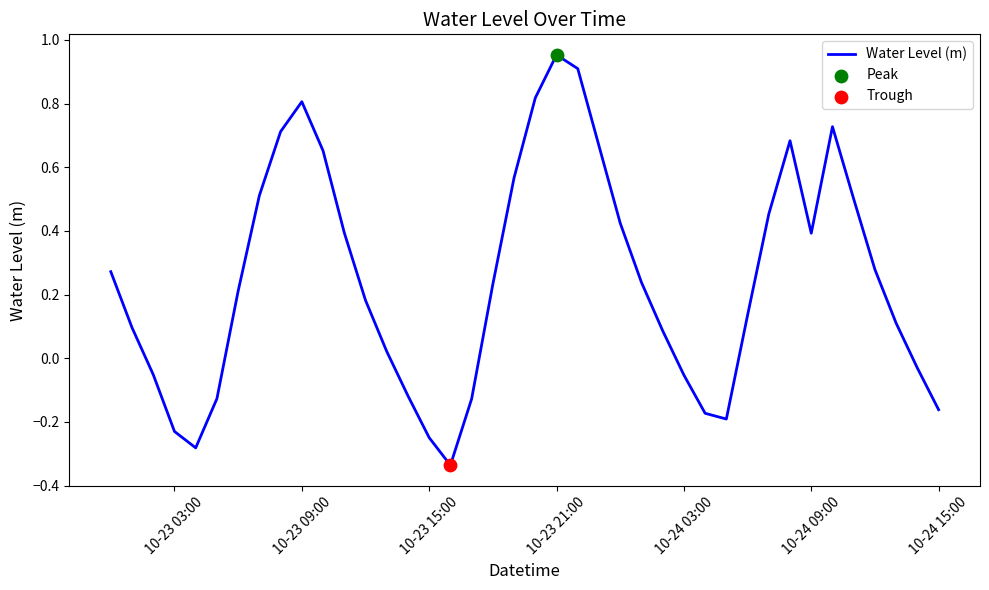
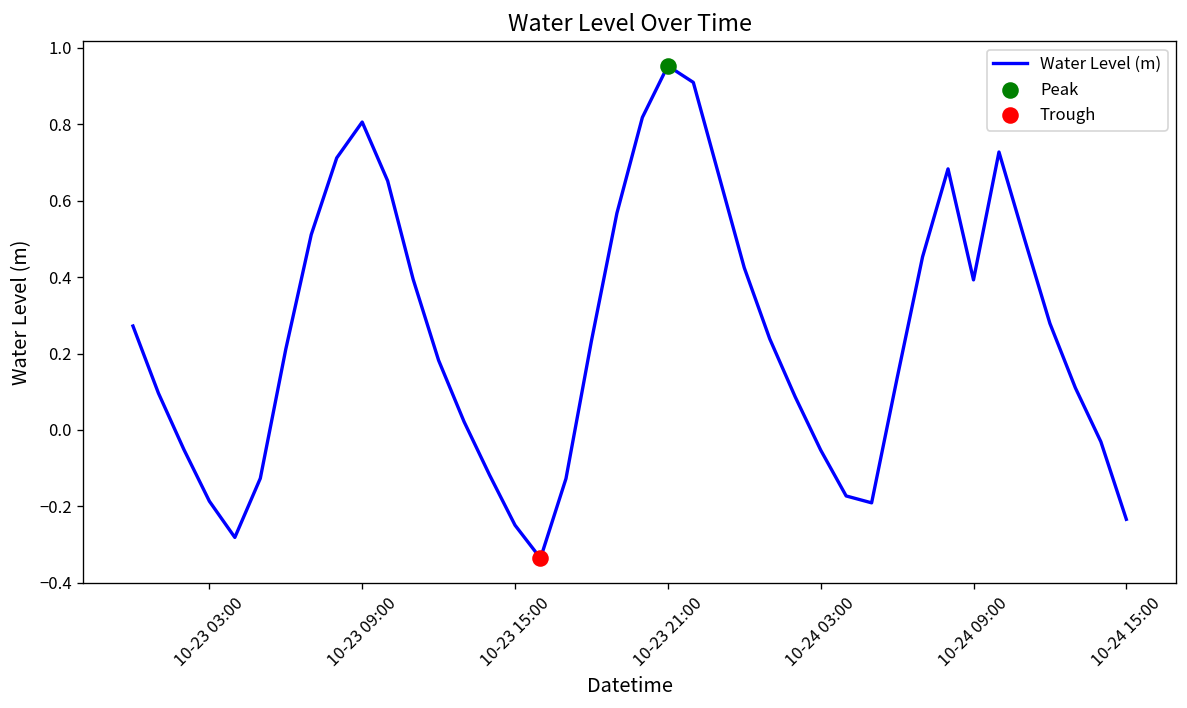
  {
    "Water Level (m)": {
-     "10-23 03:00": -0.23,
+     "10-23 03:00": -0.19,
      "10-23 09:00": 0.81,
      "10-23 15:00": -0.25,
      "10-24 03:00": -0.05,
      "10-24 09:00": 0.39,
-     "10-24 15:00": -0.16
+     "10-24 15:00": -0.23
    }
  }
